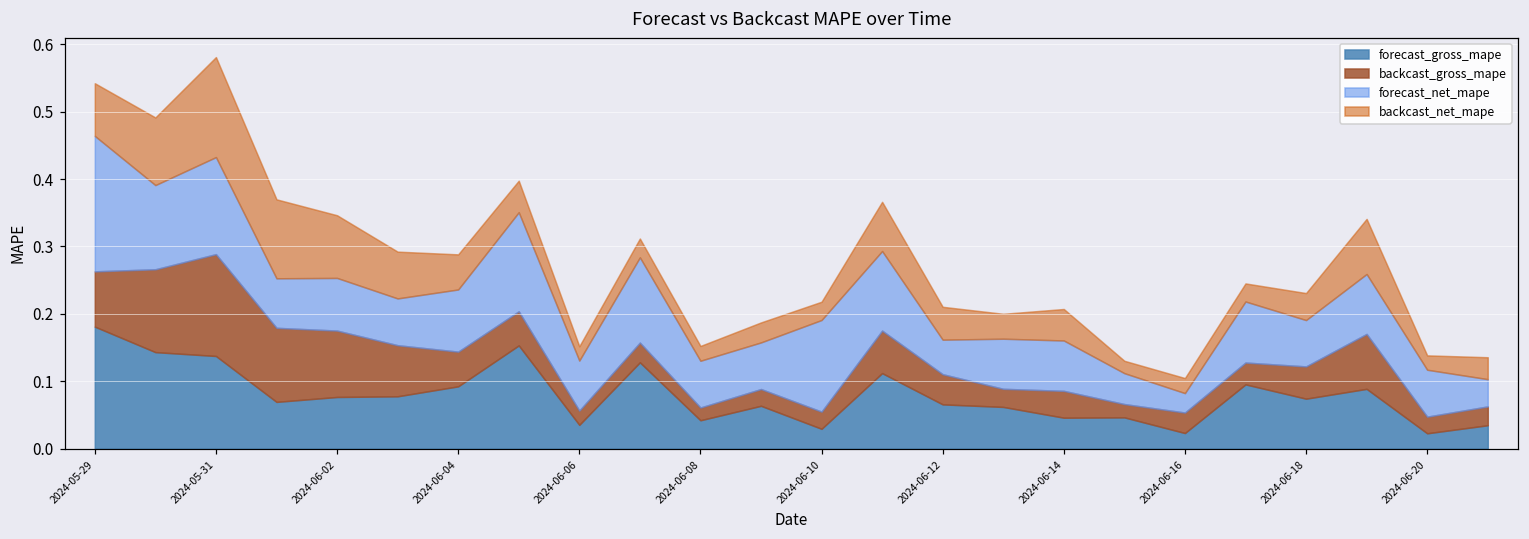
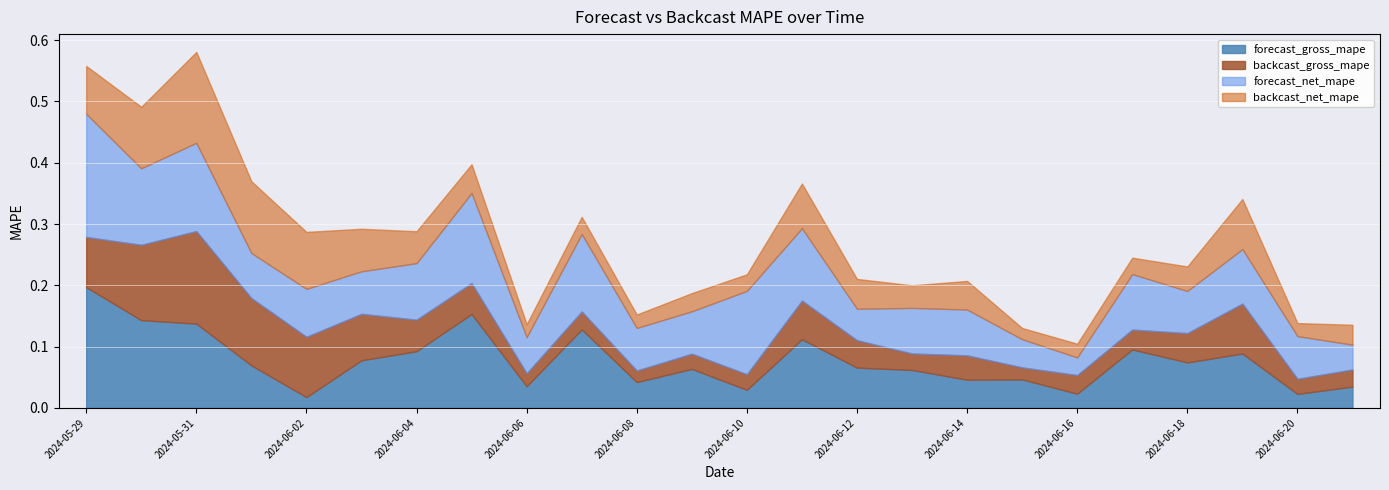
  {
    "forecast_gross_mape": {
-     "2024-05-29": 0.18,
+     "2024-05-29": 0.20,
      "2024-05-31": 0.14,
-     "2024-06-02": 0.08,
+     "2024-06-02": 0.02,
      "2024-06-04": 0.09,
      "2024-06-06": 0.04,
      "2024-06-08": 0.04,
      "2024-06-10": 0.03,
      "2024-06-12": 0.07,
      "2024-06-14": 0.05,
      "2024-06-16": 0.02,
      "2024-06-18": 0.07,
      "2024-06-20": 0.02
    },
    "forecast_net_mape": {
      "2024-05-29": 0.20,
      "2024-05-31": 0.14,
      "2024-06-02": 0.08,
      "2024-06-04": 0.09,
-     "2024-06-06": 0.07,
+     "2024-06-06": 0.06,
      "2024-06-08": 0.07,
      "2024-06-10": 0.14,
      "2024-06-12": 0.05,
      "2024-06-14": 0.07,
      "2024-06-16": 0.03,
      "2024-06-18": 0.07,
      "2024-06-20": 0.07
    }
  }
